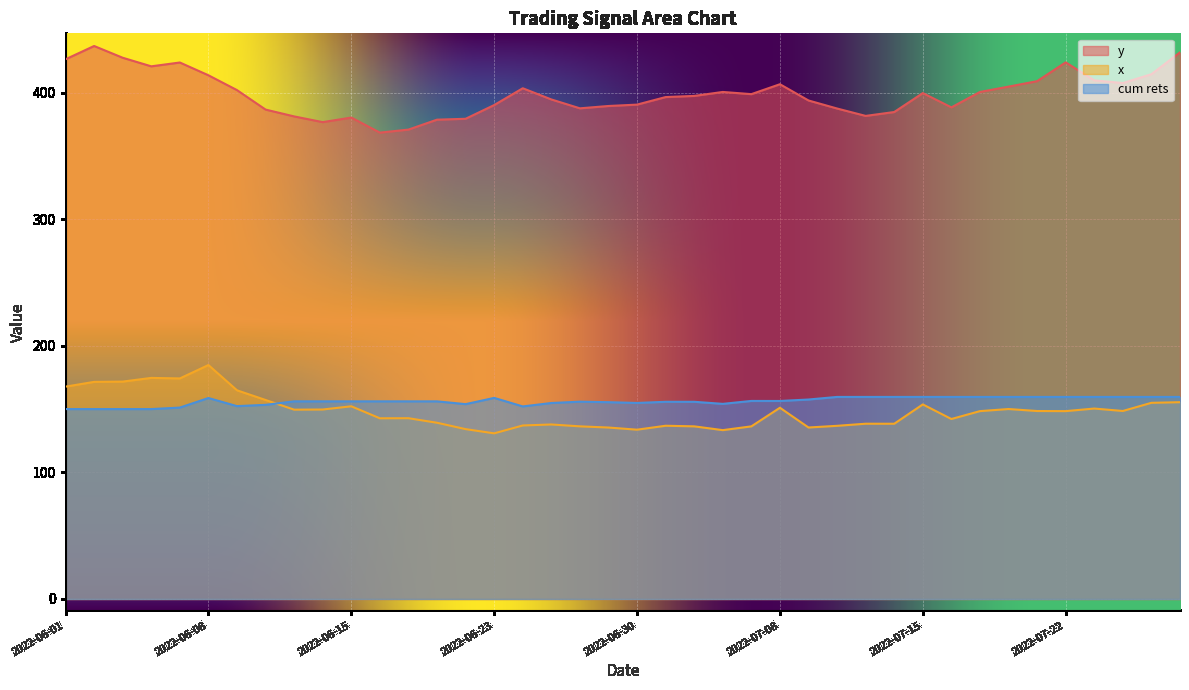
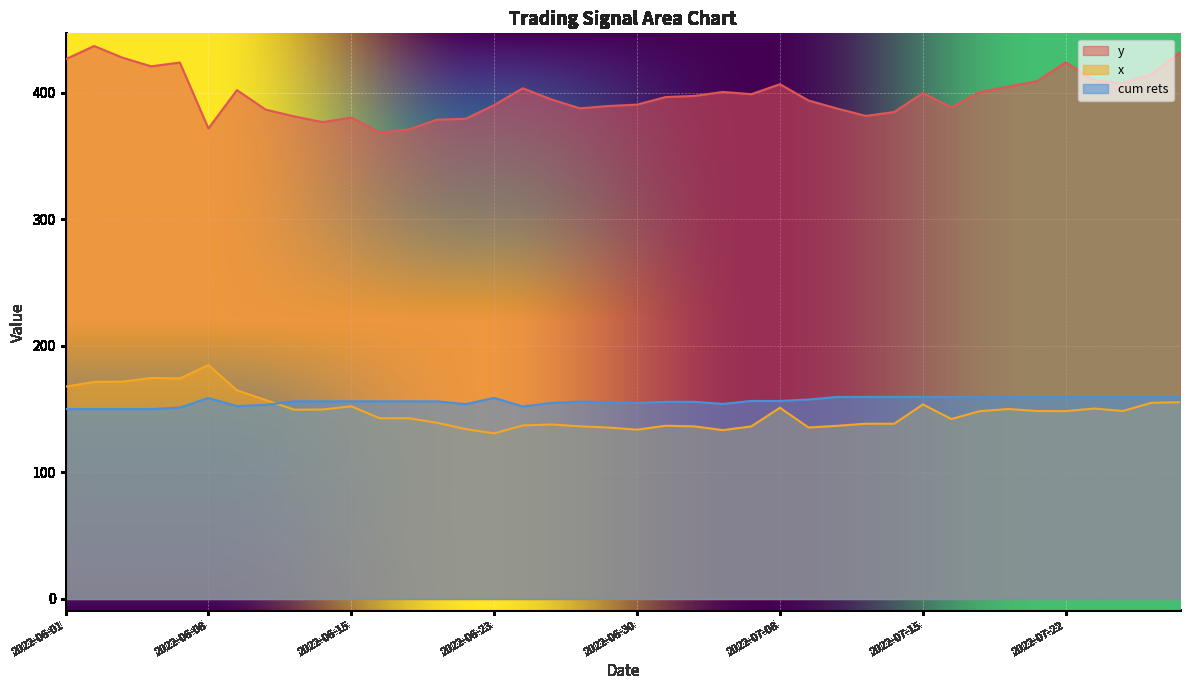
  {
    "y": {
      "2022-06-01": 426,
-     "2022-06-08": 414,
+     "2022-06-08": 372,
      "2022-06-15": 380,
      "2022-06-23": 390,
      "2022-06-30": 391,
      "2022-07-08": 407,
      "2022-07-15": 400,
      "2022-07-22": 424
    },
    "x": {
      "2022-06-01": 168,
      "2022-06-08": 185,
      "2022-06-15": 152,
      "2022-06-23": 131,
      "2022-06-30": 134,
      "2022-07-08": 151,
      "2022-07-15": 154,
      "2022-07-22": 148
    },
    "cum rets": {
      "2022-06-01": 150,
      "2022-06-08": 159,
      "2022-06-15": 156,
      "2022-06-23": 159,
      "2022-06-30": 155,
      "2022-07-08": 156,
      "2022-07-15": 160,
      "2022-07-22": 160
    }
  }
